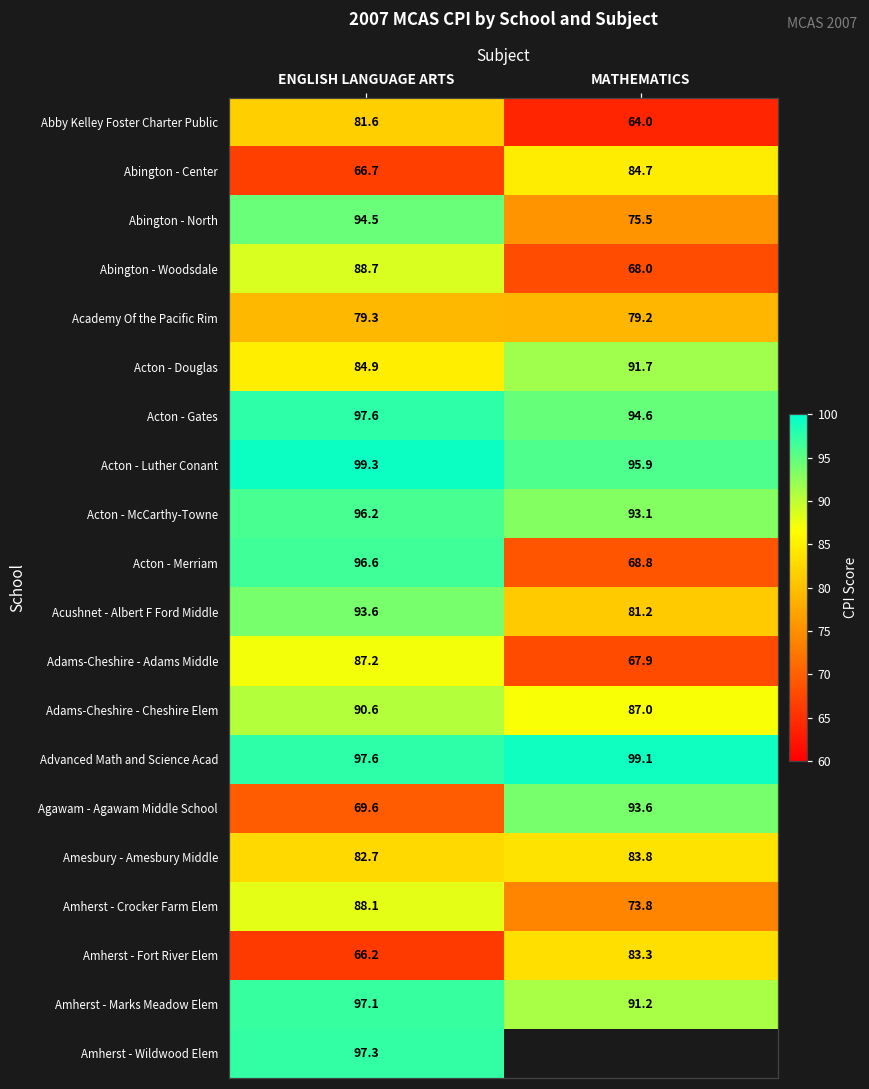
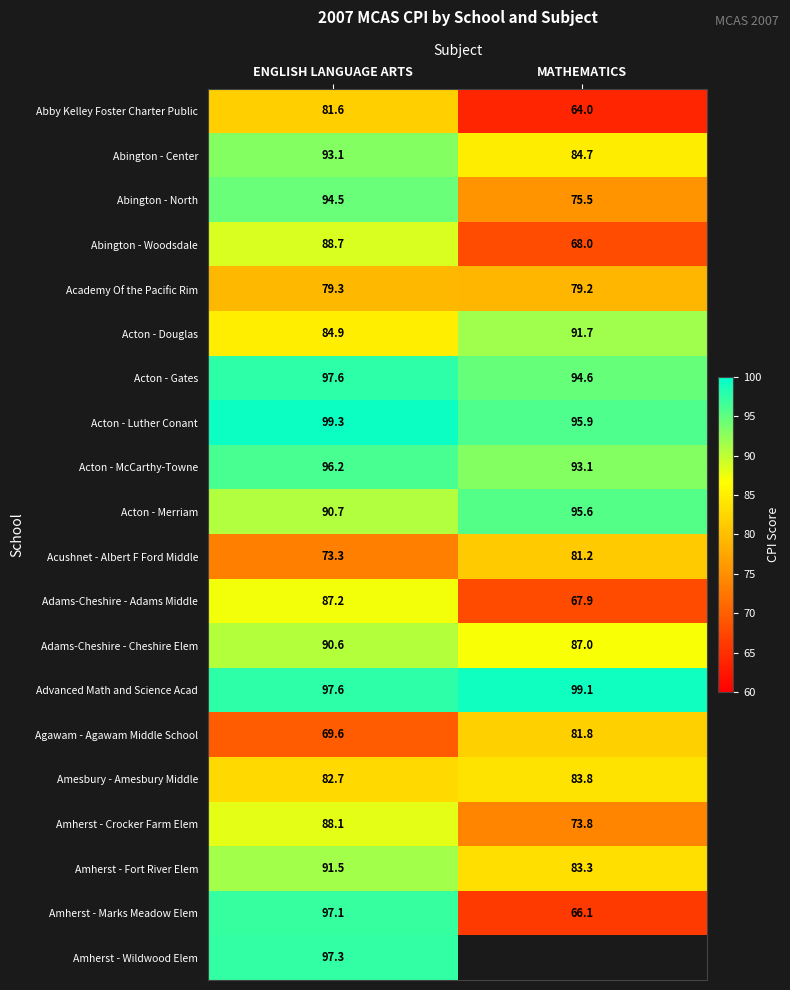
  {
    "Abby Kelley Foster Charter Public": {
      "ENGLISH LANGUAGE ARTS": 81.6,
      "MATHEMATICS": 64.0
    },
    "Abington - Center": {
-     "ENGLISH LANGUAGE ARTS": 66.7,
+     "ENGLISH LANGUAGE ARTS": 93.1,
      "MATHEMATICS": 84.7
    },
    "Abington - North": {
      "ENGLISH LANGUAGE ARTS": 94.5,
      "MATHEMATICS": 75.5
    },
    "Abington - Woodsdale": {
      "ENGLISH LANGUAGE ARTS": 88.7,
      "MATHEMATICS": 68.0
    },
    "Academy Of the Pacific Rim": {
      "ENGLISH LANGUAGE ARTS": 79.3,
      "MATHEMATICS": 79.2
    },
    "Acton - Douglas": {
      "ENGLISH LANGUAGE ARTS": 84.9,
      "MATHEMATICS": 91.7
    },
    "Acton - Gates": {
      "ENGLISH LANGUAGE ARTS": 97.6,
      "MATHEMATICS": 94.6
    },
    "Acton - Luther Conant": {
      "ENGLISH LANGUAGE ARTS": 99.3,
      "MATHEMATICS": 95.9
    },
    "Acton - McCarthy-Towne": {
      "ENGLISH LANGUAGE ARTS": 96.2,
      "MATHEMATICS": 93.1
    },
    "Acton - Merriam": {
-     "ENGLISH LANGUAGE ARTS": 96.6,
-     "MATHEMATICS": 68.8
+     "ENGLISH LANGUAGE ARTS": 90.7,
+     "MATHEMATICS": 95.6
    },
    "Acushnet - Albert F Ford Middle": {
-     "ENGLISH LANGUAGE ARTS": 93.6,
+     "ENGLISH LANGUAGE ARTS": 73.3,
      "MATHEMATICS": 81.2
    },
    "Adams-Cheshire - Adams Middle": {
      "ENGLISH LANGUAGE ARTS": 87.2,
      "MATHEMATICS": 67.9
    },
    "Adams-Cheshire - Cheshire Elem": {
      "ENGLISH LANGUAGE ARTS": 90.6,
      "MATHEMATICS": 87.0
    },
    "Advanced Math and Science Acad": {
      "ENGLISH LANGUAGE ARTS": 97.6,
      "MATHEMATICS": 99.1
    },
    "Agawam - Agawam Middle School": {
      "ENGLISH LANGUAGE ARTS": 69.6,
-     "MATHEMATICS": 93.6
+     "MATHEMATICS": 81.8
    },
    "Amesbury - Amesbury Middle": {
      "ENGLISH LANGUAGE ARTS": 82.7,
      "MATHEMATICS": 83.8
    },
    "Amherst - Crocker Farm Elem": {
      "ENGLISH LANGUAGE ARTS": 88.1,
      "MATHEMATICS": 73.8
    },
    "Amherst - Fort River Elem": {
-     "ENGLISH LANGUAGE ARTS": 66.2,
+     "ENGLISH LANGUAGE ARTS": 91.5,
      "MATHEMATICS": 83.3
    },
    "Amherst - Marks Meadow Elem": {
      "ENGLISH LANGUAGE ARTS": 97.1,
-     "MATHEMATICS": 91.2
+     "MATHEMATICS": 66.1
    },
    "Amherst - Wildwood Elem": {
      "ENGLISH LANGUAGE ARTS": 97.3
    }
  }
